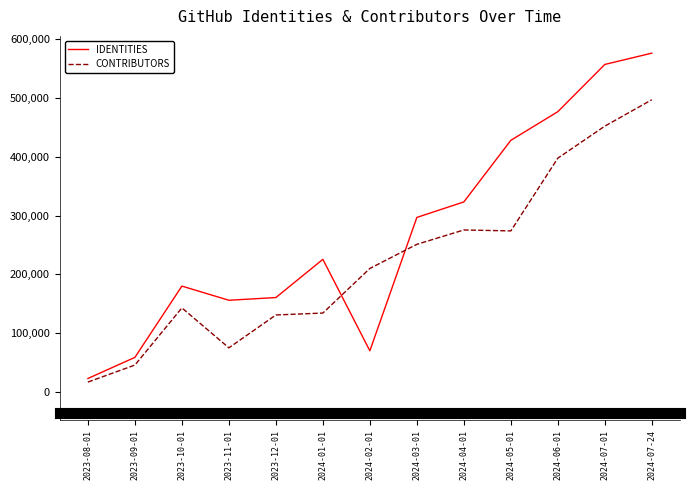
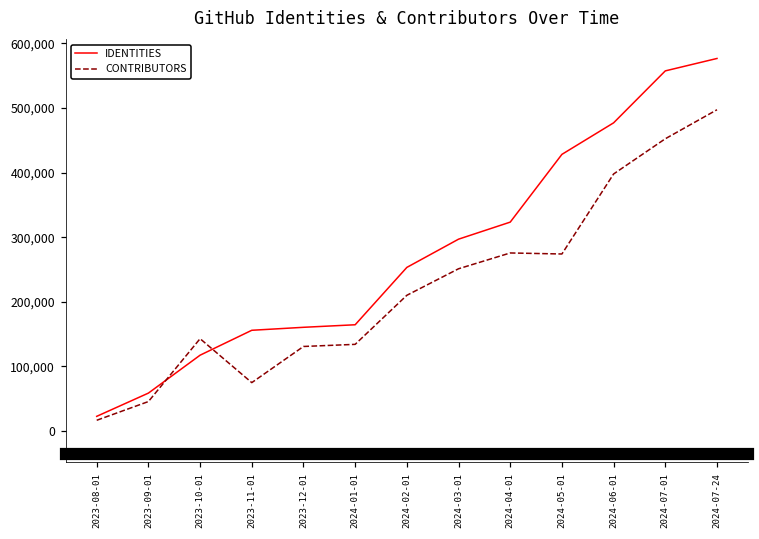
  {
    "IDENTITIES": {
      "2023-08-01": "20,000",
      "2023-09-01": "60,000",
-     "2023-10-01": "180,000",
+     "2023-10-01": "120,000",
      "2023-11-01": "160,000",
      "2023-12-01": "160,000",
-     "2024-01-01": "230,000",
-     "2024-02-01": "70,000",
+     "2024-01-01": "160,000",
+     "2024-02-01": "250,000",
      "2024-03-01": "300,000",
      "2024-04-01": "320,000",
      "2024-05-01": "430,000",
      "2024-06-01": "480,000",
      "2024-07-01": "560,000",
      "2024-07-24": "580,000"
    },
    "CONTRIBUTORS": {
      "2023-08-01": "20,000",
      "2023-09-01": "50,000",
      "2023-10-01": "140,000",
      "2023-11-01": "70,000",
      "2023-12-01": "130,000",
      "2024-01-01": "130,000",
      "2024-02-01": "210,000",
      "2024-03-01": "250,000",
      "2024-04-01": "280,000",
      "2024-05-01": "270,000",
      "2024-06-01": "400,000",
      "2024-07-01": "450,000",
      "2024-07-24": "500,000"
    }
  }
